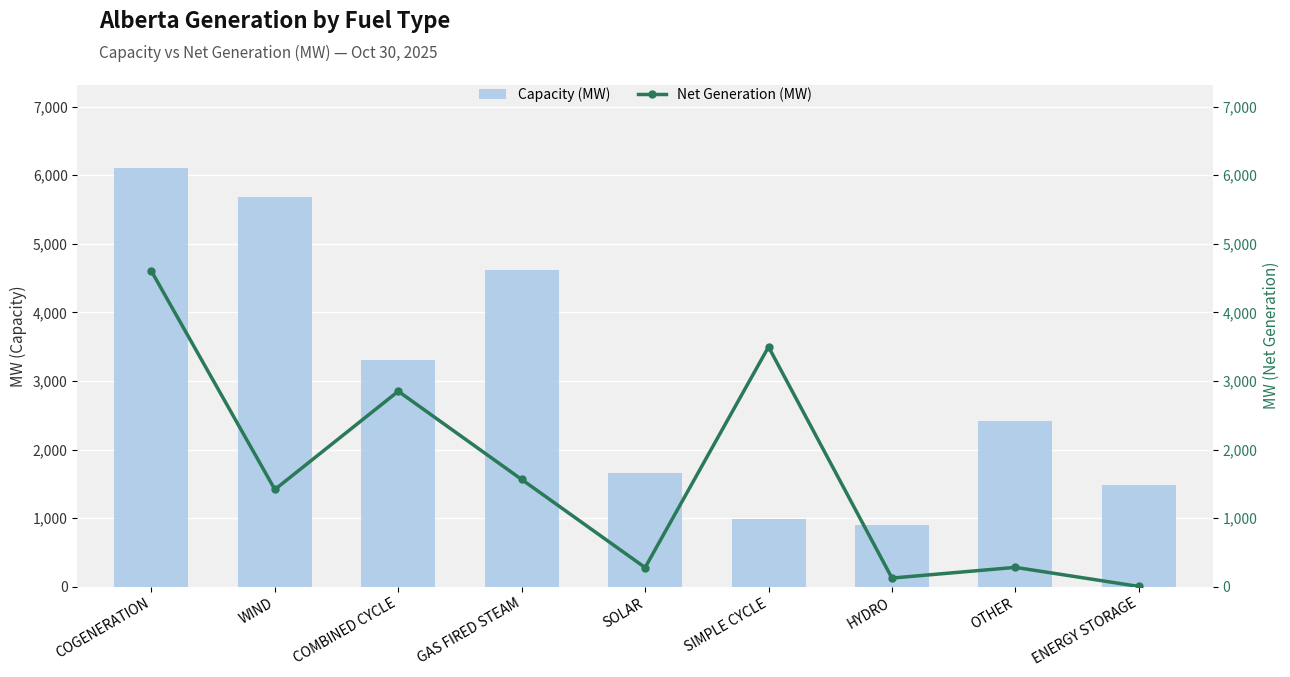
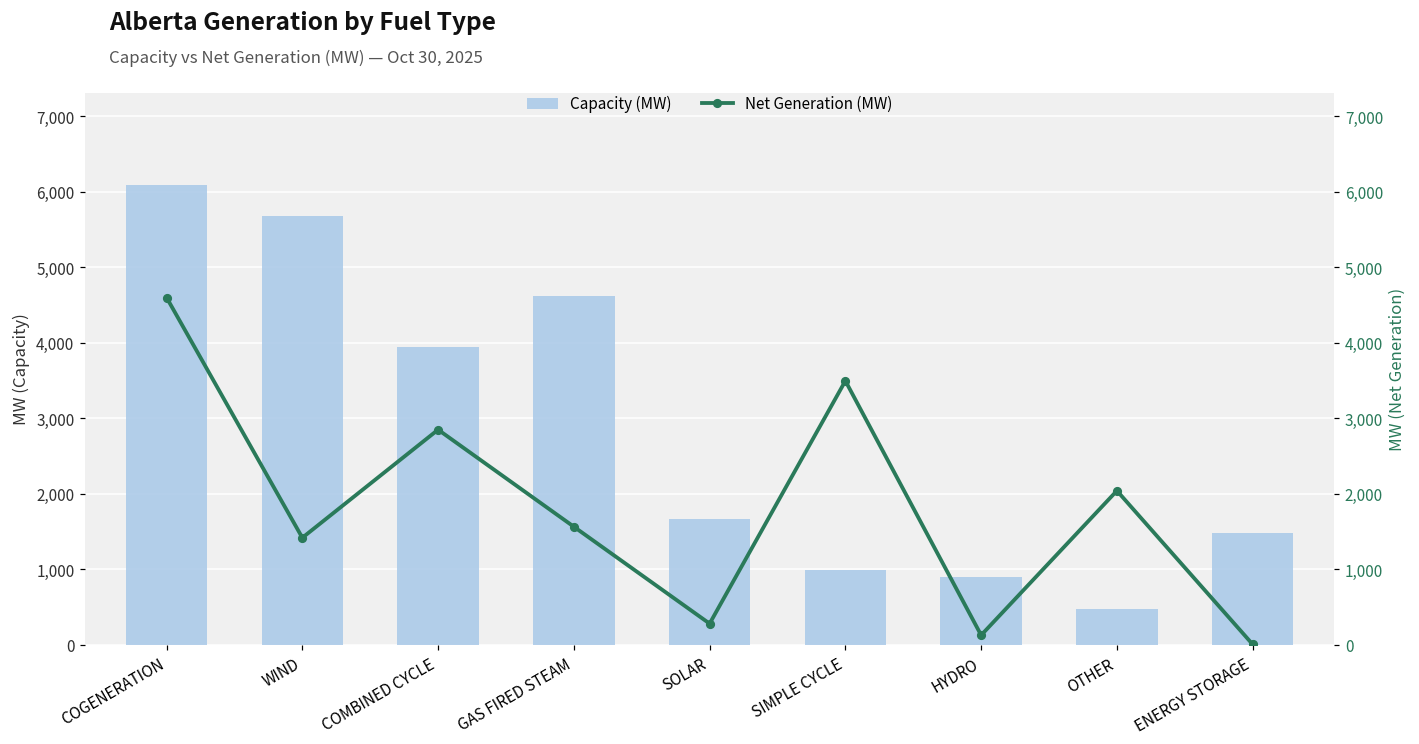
  {
    "Capacity (MW)": {
      "COGENERATION": "6,100",
      "WIND": "5,700",
-     "COMBINED CYCLE": "3,300",
+     "COMBINED CYCLE": "3,900",
      "GAS FIRED STEAM": "4,600",
      "SOLAR": "1,700",
      "SIMPLE CYCLE": "1,000",
      "HYDRO": "900",
-     "OTHER": "2,400",
+     "OTHER": "500",
      "ENERGY STORAGE": "1,500"
    },
    "Net Generation (MW)": {
      "COGENERATION": "4,600",
      "WIND": "1,400",
      "COMBINED CYCLE": "2,900",
      "GAS FIRED STEAM": "1,600",
      "SOLAR": "300",
      "SIMPLE CYCLE": "3,500",
      "HYDRO": "100",
-     "OTHER": "300",
+     "OTHER": "2,000",
      "ENERGY STORAGE": "0"
    }
  }
